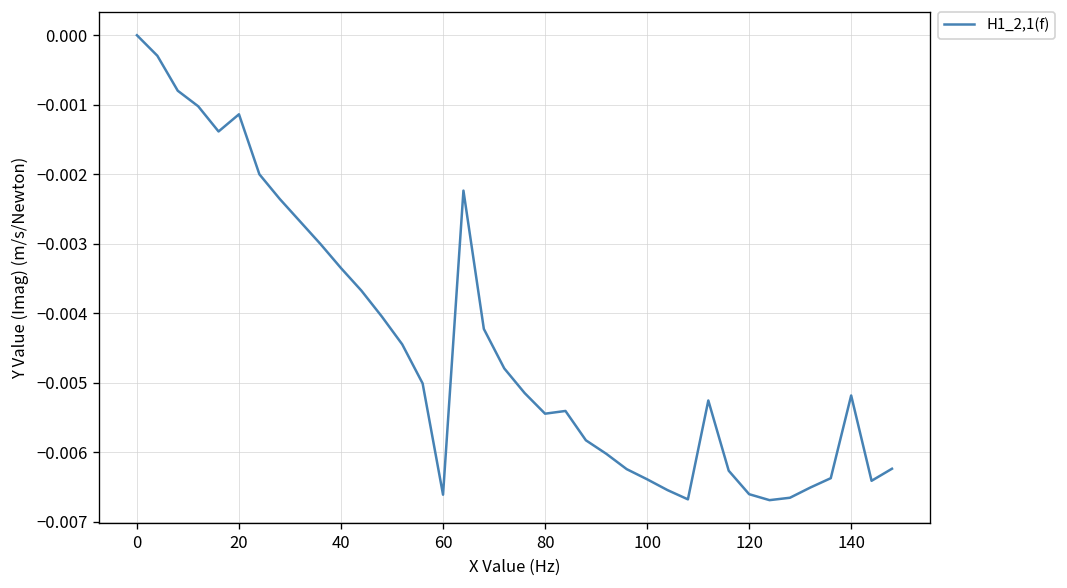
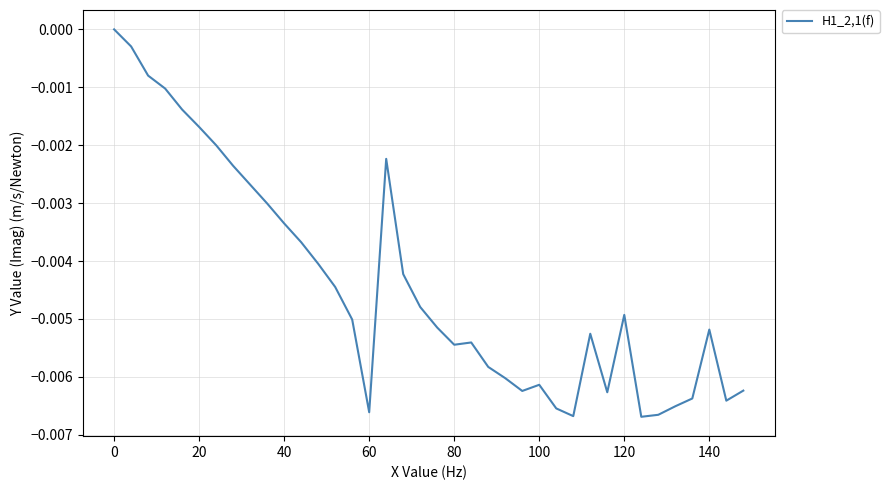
  {
    "0": 0.0000,
-   "20": -0.0011,
+   "20": -0.0017,
    "40": -0.0034,
    "60": -0.0066,
    "80": -0.0054,
-   "100": -0.0064,
-   "120": -0.0066,
+   "100": -0.0061,
+   "120": -0.0049,
    "140": -0.0052
  }
